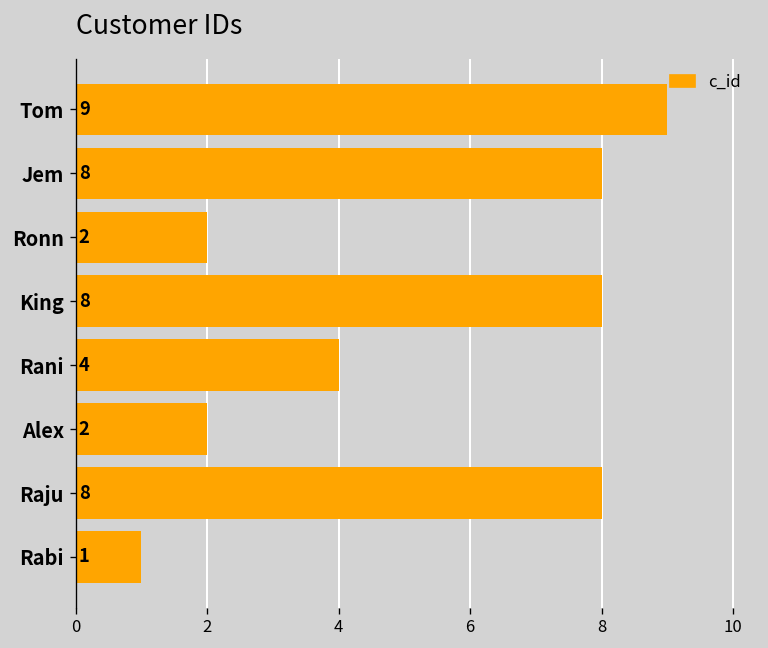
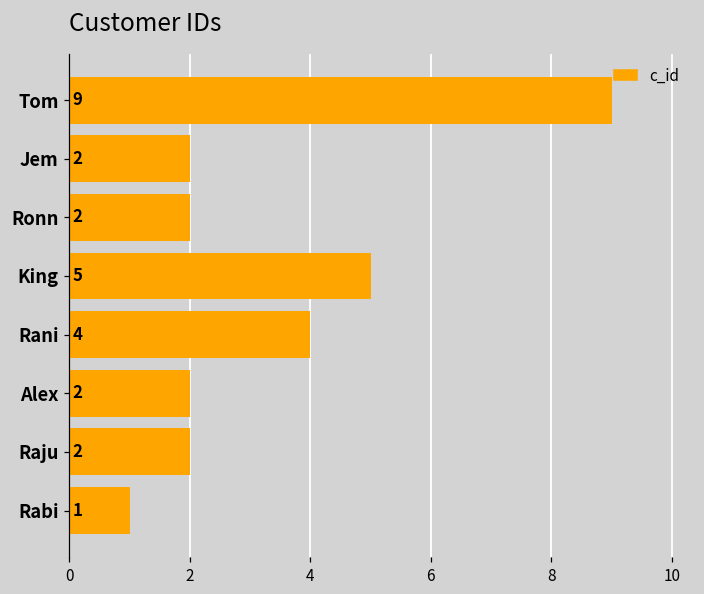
  {
    "Tom": 9,
-   "Jem": 8,
+   "Jem": 2,
    "Ronn": 2,
-   "King": 8,
+   "King": 5,
    "Rani": 4,
    "Alex": 2,
-   "Raju": 8,
+   "Raju": 2,
    "Rabi": 1
  }
